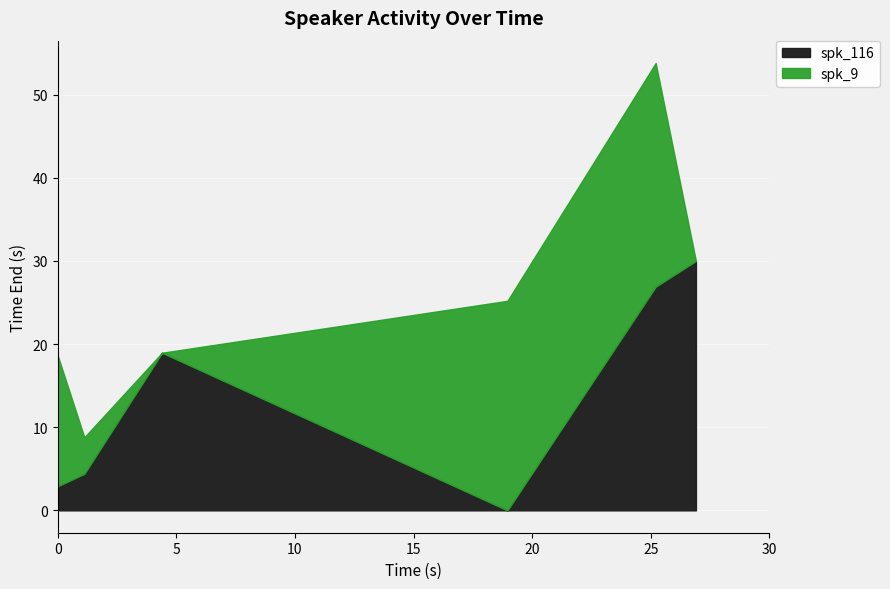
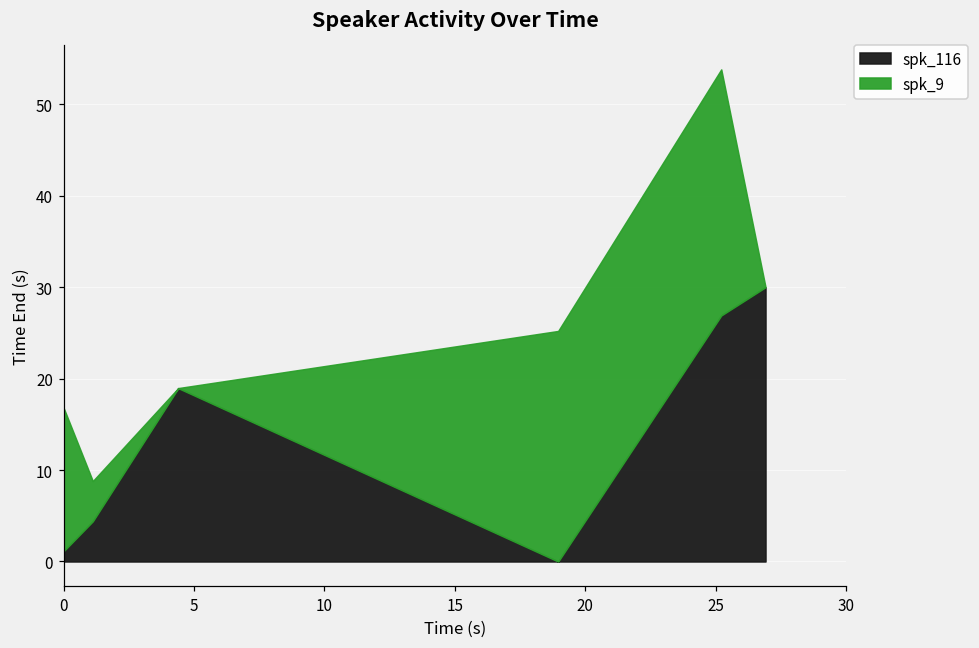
  {
    "spk_116": {
-     "0": 3
+     "0": 1
    },
    "spk_9": {
      "0": 16
    }
  }
